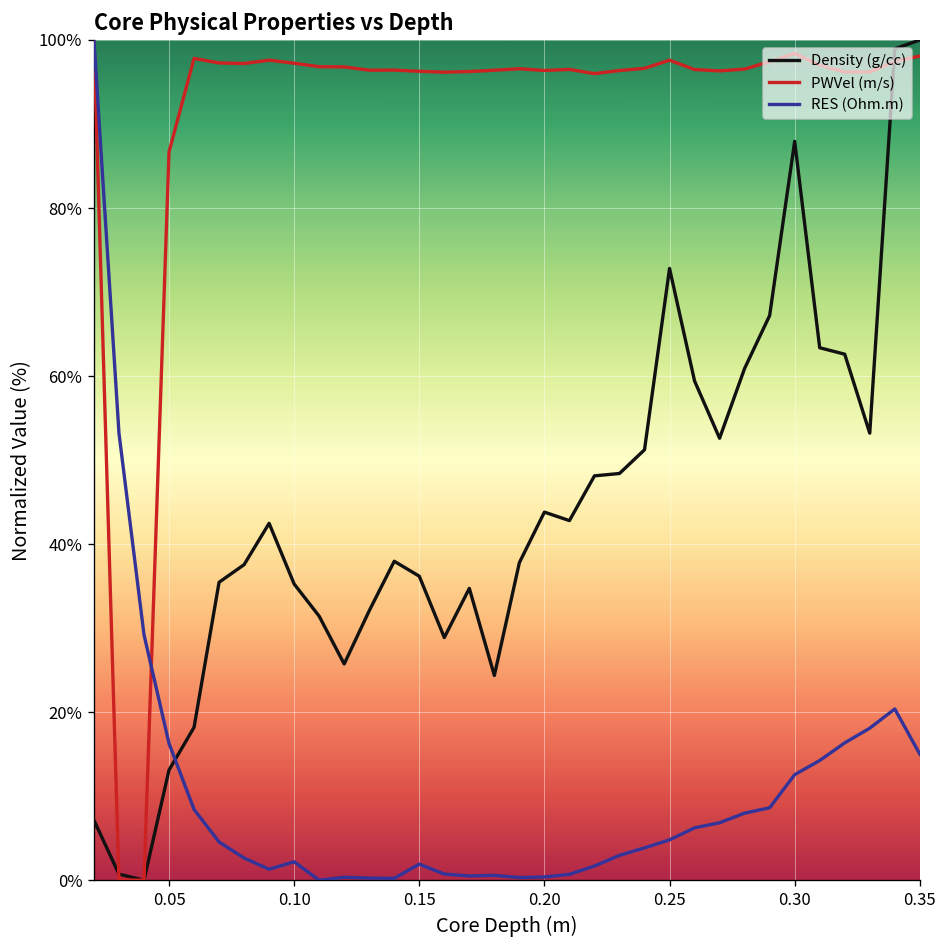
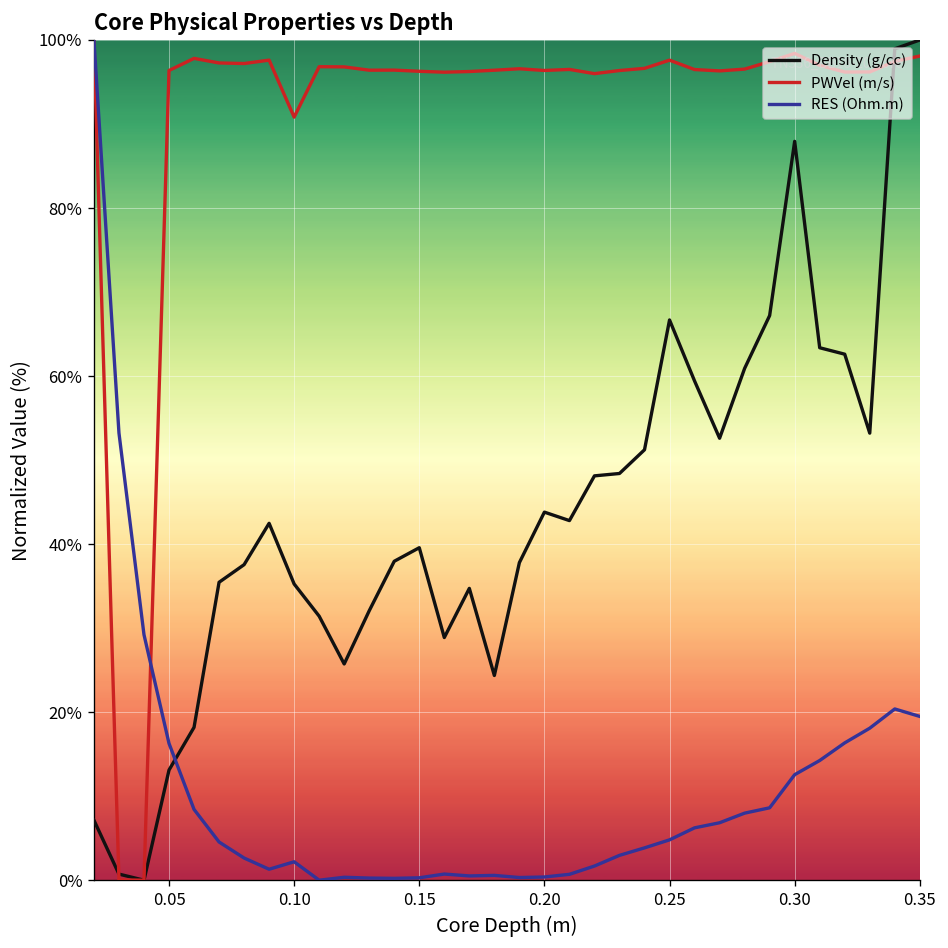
  {
    "Density (g/cc)": {
      "0.05": "13%",
      "0.10": "35%",
-     "0.15": "36%",
+     "0.15": "40%",
      "0.20": "44%",
-     "0.25": "73%",
+     "0.25": "67%",
      "0.30": "88%",
      "0.35": "100%"
    },
    "PWVel (m/s)": {
-     "0.05": "87%",
-     "0.10": "97%",
+     "0.05": "96%",
+     "0.10": "91%",
      "0.15": "96%",
      "0.20": "96%",
      "0.25": "98%",
      "0.35": "98%"
    },
    "RES (Ohm.m)": {
      "0.05": "16%",
      "0.10": "2%",
-     "0.15": "2%",
+     "0.15": "0%",
      "0.20": "0%",
      "0.25": "5%",
      "0.30": "13%",
-     "0.35": "15%"
+     "0.35": "19%"
    }
  }
